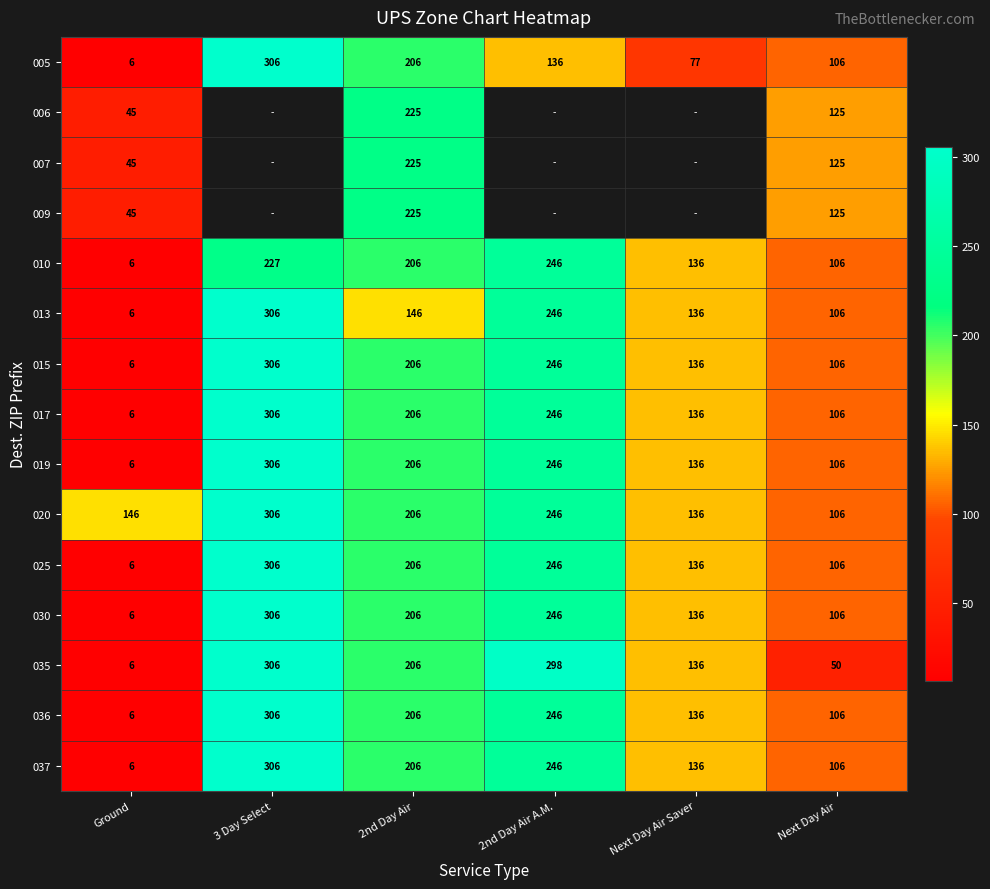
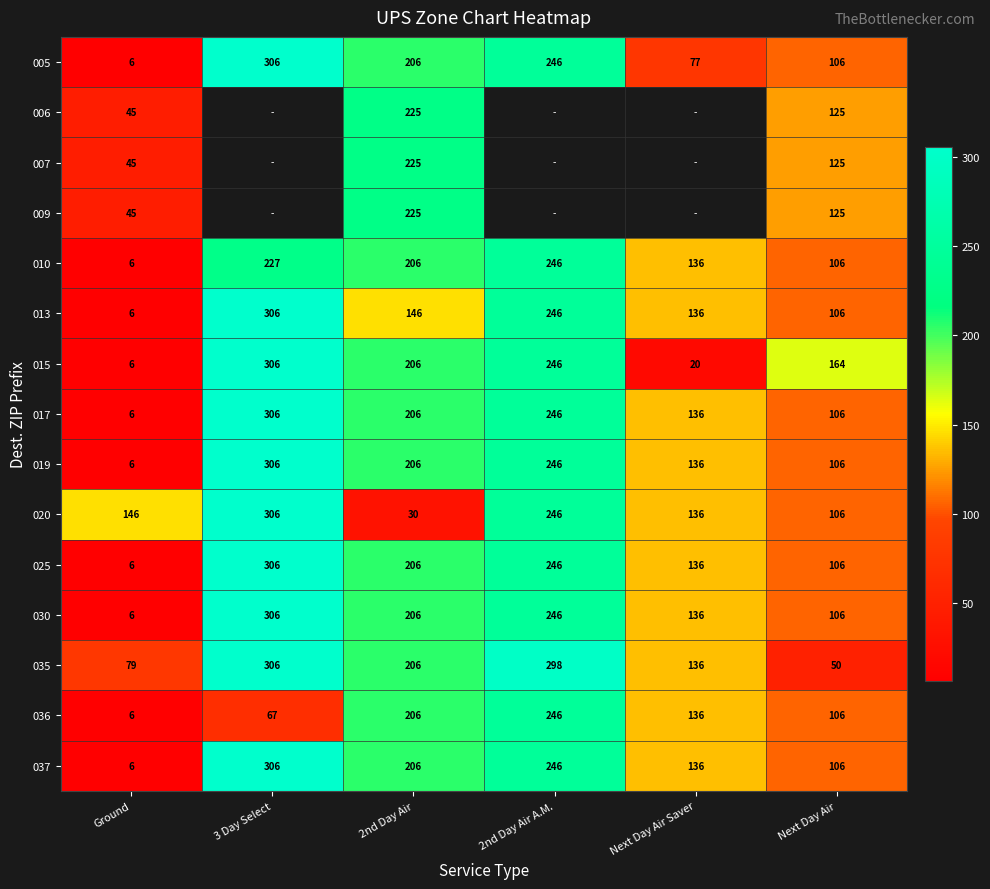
  {
    "005": {
      "Ground": 6,
      "3 Day Select": 306,
      "2nd Day Air": 206,
-     "2nd Day Air A.M.": 136,
+     "2nd Day Air A.M.": 246,
      "Next Day Air Saver": 77,
      "Next Day Air": 106
    },
    "006": {
      "Ground": 45,
      "2nd Day Air": 225,
      "Next Day Air": 125
    },
    "007": {
      "Ground": 45,
      "2nd Day Air": 225,
      "Next Day Air": 125
    },
    "009": {
      "Ground": 45,
      "2nd Day Air": 225,
      "Next Day Air": 125
    },
    "010": {
      "Ground": 6,
      "3 Day Select": 227,
      "2nd Day Air": 206,
      "2nd Day Air A.M.": 246,
      "Next Day Air Saver": 136,
      "Next Day Air": 106
    },
    "013": {
      "Ground": 6,
      "3 Day Select": 306,
      "2nd Day Air": 146,
      "2nd Day Air A.M.": 246,
      "Next Day Air Saver": 136,
      "Next Day Air": 106
    },
    "015": {
      "Ground": 6,
      "3 Day Select": 306,
      "2nd Day Air": 206,
      "2nd Day Air A.M.": 246,
-     "Next Day Air Saver": 136,
-     "Next Day Air": 106
+     "Next Day Air Saver": 20,
+     "Next Day Air": 164
    },
    "017": {
      "Ground": 6,
      "3 Day Select": 306,
      "2nd Day Air": 206,
      "2nd Day Air A.M.": 246,
      "Next Day Air Saver": 136,
      "Next Day Air": 106
    },
    "019": {
      "Ground": 6,
      "3 Day Select": 306,
      "2nd Day Air": 206,
      "2nd Day Air A.M.": 246,
      "Next Day Air Saver": 136,
      "Next Day Air": 106
    },
    "020": {
      "Ground": 146,
      "3 Day Select": 306,
-     "2nd Day Air": 206,
+     "2nd Day Air": 30,
      "2nd Day Air A.M.": 246,
      "Next Day Air Saver": 136,
      "Next Day Air": 106
    },
    "025": {
      "Ground": 6,
      "3 Day Select": 306,
      "2nd Day Air": 206,
      "2nd Day Air A.M.": 246,
      "Next Day Air Saver": 136,
      "Next Day Air": 106
    },
    "030": {
      "Ground": 6,
      "3 Day Select": 306,
      "2nd Day Air": 206,
      "2nd Day Air A.M.": 246,
      "Next Day Air Saver": 136,
      "Next Day Air": 106
    },
    "035": {
-     "Ground": 6,
+     "Ground": 79,
      "3 Day Select": 306,
      "2nd Day Air": 206,
      "2nd Day Air A.M.": 298,
      "Next Day Air Saver": 136,
      "Next Day Air": 50
    },
    "036": {
      "Ground": 6,
-     "3 Day Select": 306,
+     "3 Day Select": 67,
      "2nd Day Air": 206,
      "2nd Day Air A.M.": 246,
      "Next Day Air Saver": 136,
      "Next Day Air": 106
    },
    "037": {
      "Ground": 6,
      "3 Day Select": 306,
      "2nd Day Air": 206,
      "2nd Day Air A.M.": 246,
      "Next Day Air Saver": 136,
      "Next Day Air": 106
    }
  }
